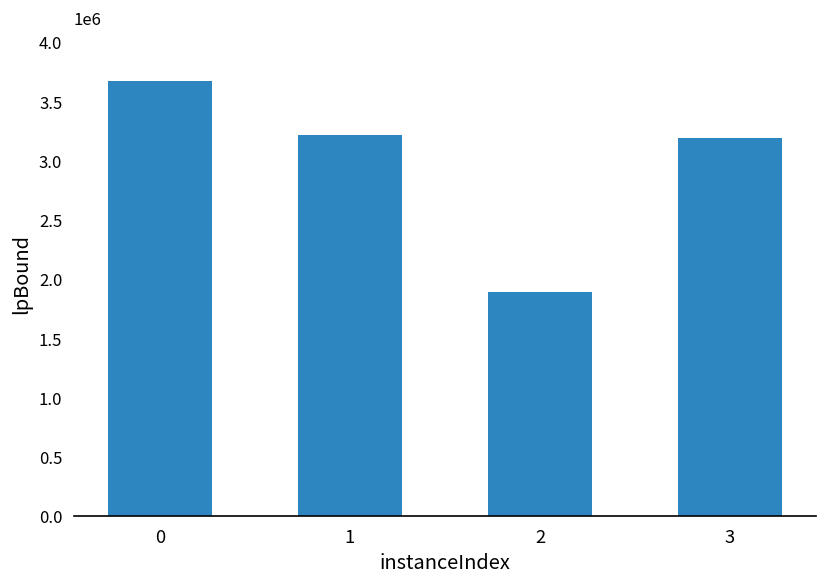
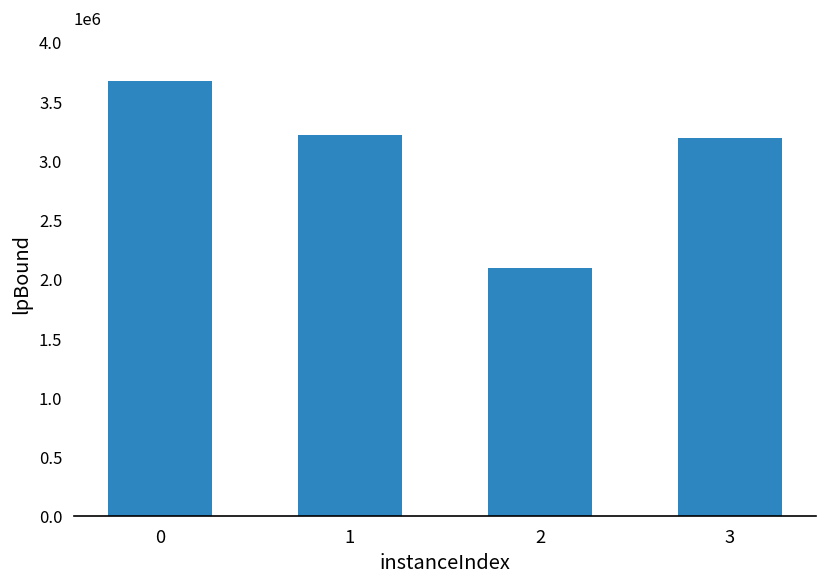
  {
    "0": 3700000,
    "1": 3200000,
-   "2": 1900000,
+   "2": 2100000,
    "3": 3200000
  }
